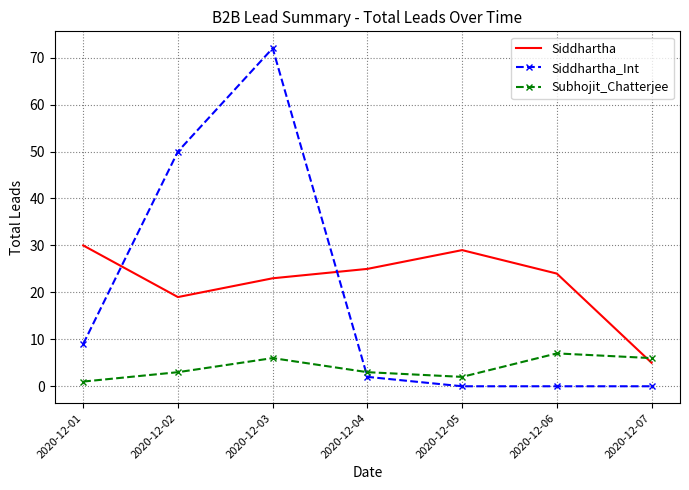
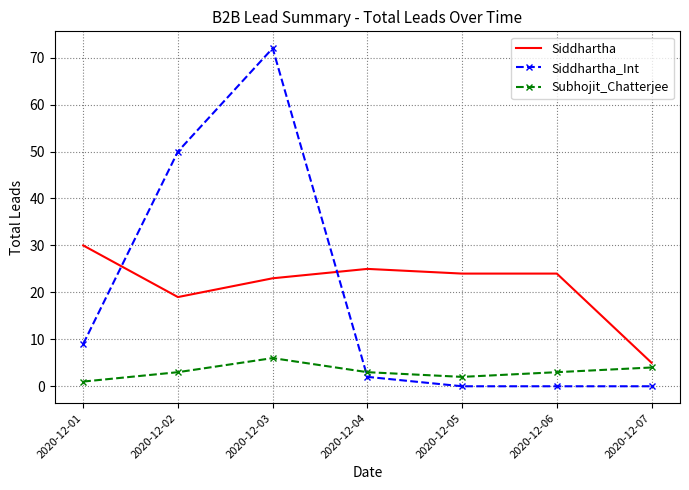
  {
    "Siddhartha": {
      "2020-12-01": 30,
      "2020-12-02": 19,
      "2020-12-03": 23,
      "2020-12-04": 25,
-     "2020-12-05": 29,
+     "2020-12-05": 24,
      "2020-12-06": 24,
      "2020-12-07": 5
    },
    "Siddhartha_Int": {
      "2020-12-01": 9,
      "2020-12-02": 50,
      "2020-12-03": 72,
      "2020-12-04": 2,
      "2020-12-05": 0,
      "2020-12-06": 0,
      "2020-12-07": 0
    },
    "Subhojit_Chatterjee": {
      "2020-12-01": 1,
      "2020-12-02": 3,
      "2020-12-03": 6,
      "2020-12-04": 3,
      "2020-12-05": 2,
-     "2020-12-06": 7,
-     "2020-12-07": 6
+     "2020-12-06": 3,
+     "2020-12-07": 4
    }
  }
